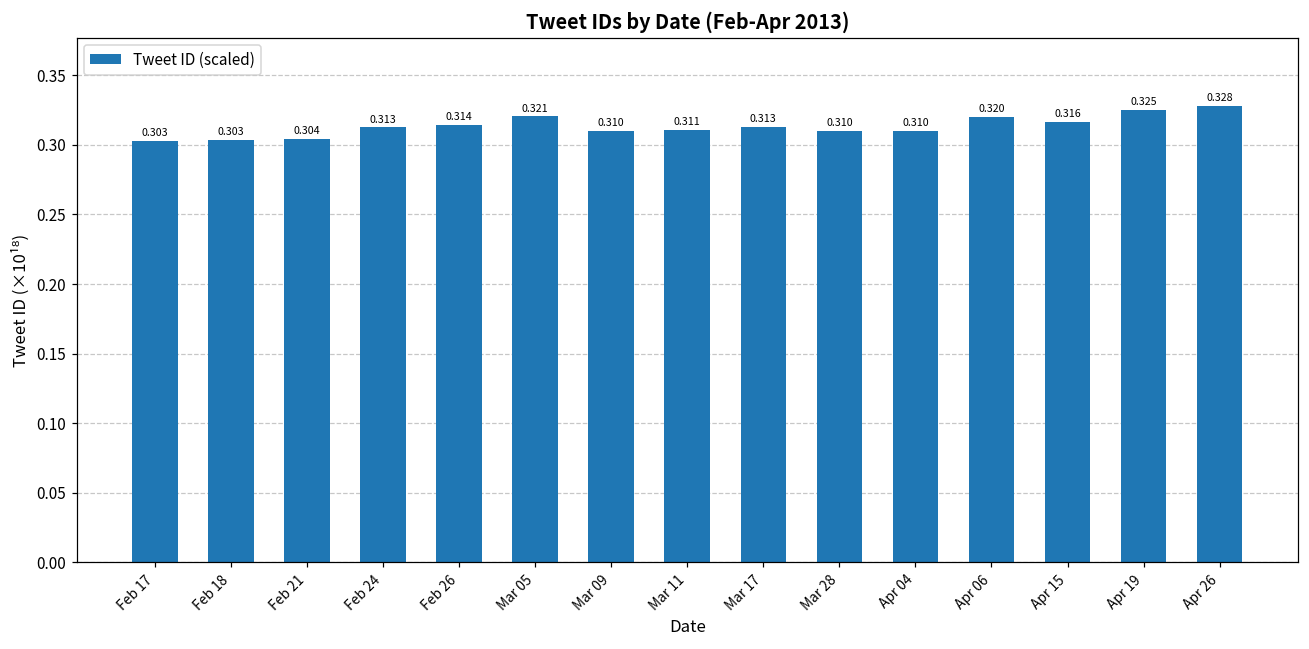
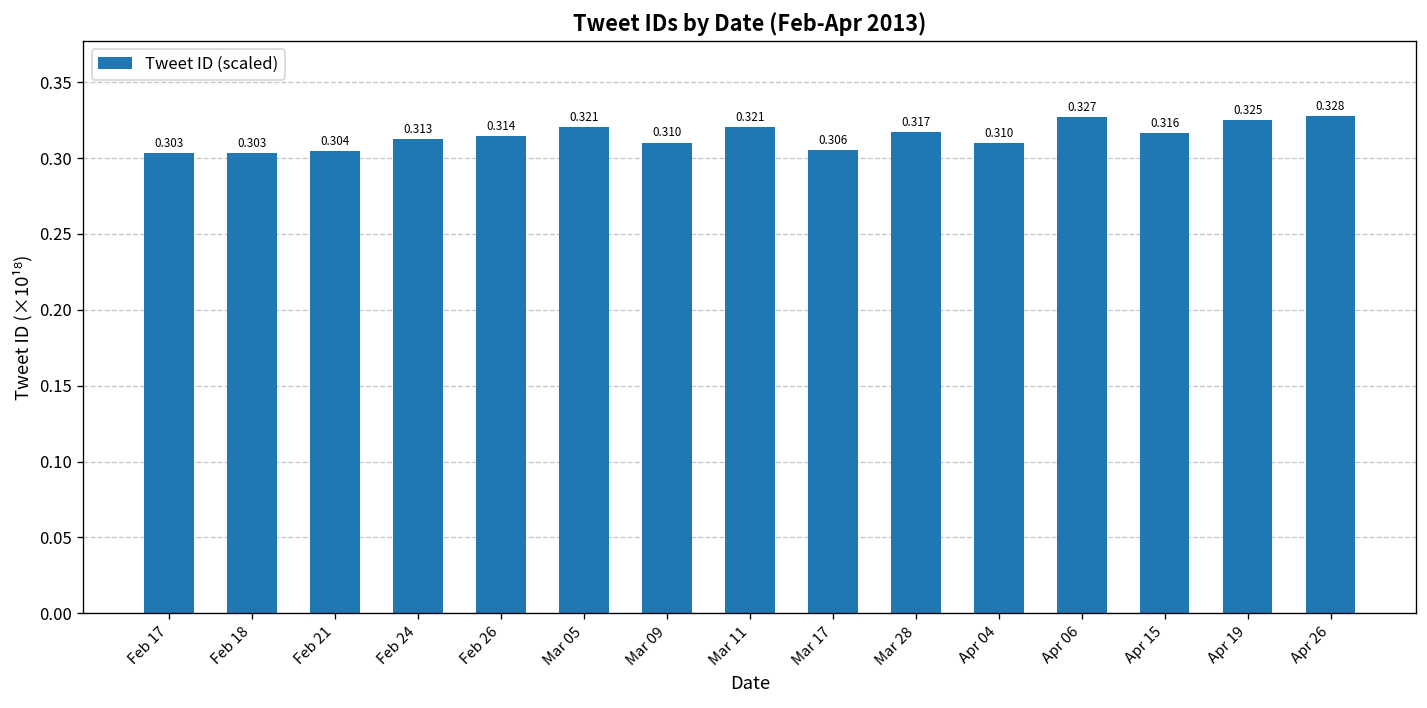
  {
    "Feb 17": 0.303,
    "Feb 18": 0.303,
    "Feb 21": 0.304,
    "Feb 24": 0.313,
    "Feb 26": 0.314,
    "Mar 05": 0.321,
    "Mar 09": 0.310,
-   "Mar 11": 0.311,
-   "Mar 17": 0.313,
-   "Mar 28": 0.310,
+   "Mar 11": 0.321,
+   "Mar 17": 0.306,
+   "Mar 28": 0.317,
    "Apr 04": 0.310,
-   "Apr 06": 0.320,
+   "Apr 06": 0.327,
    "Apr 15": 0.316,
    "Apr 19": 0.325,
    "Apr 26": 0.328
  }
